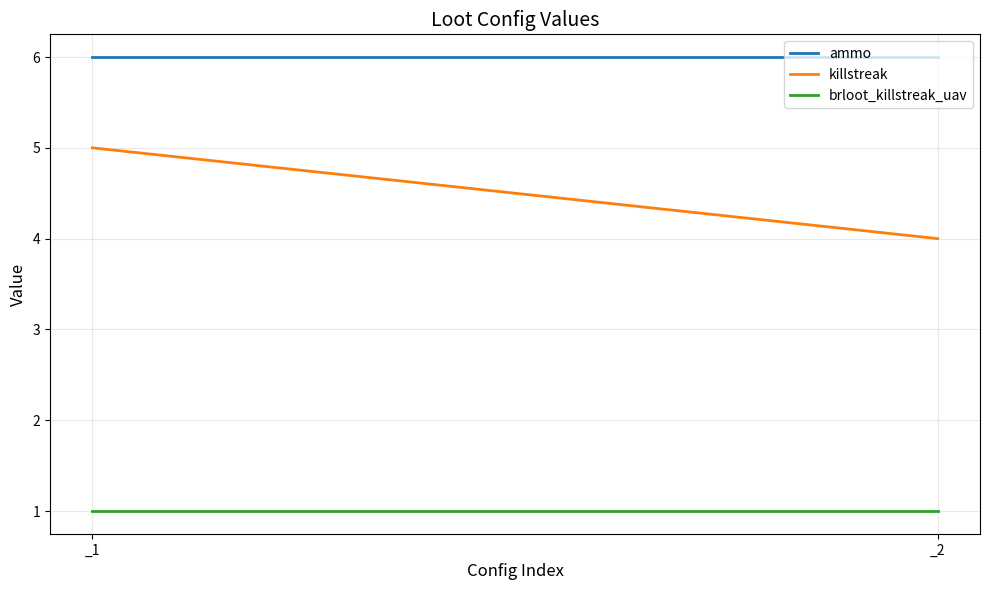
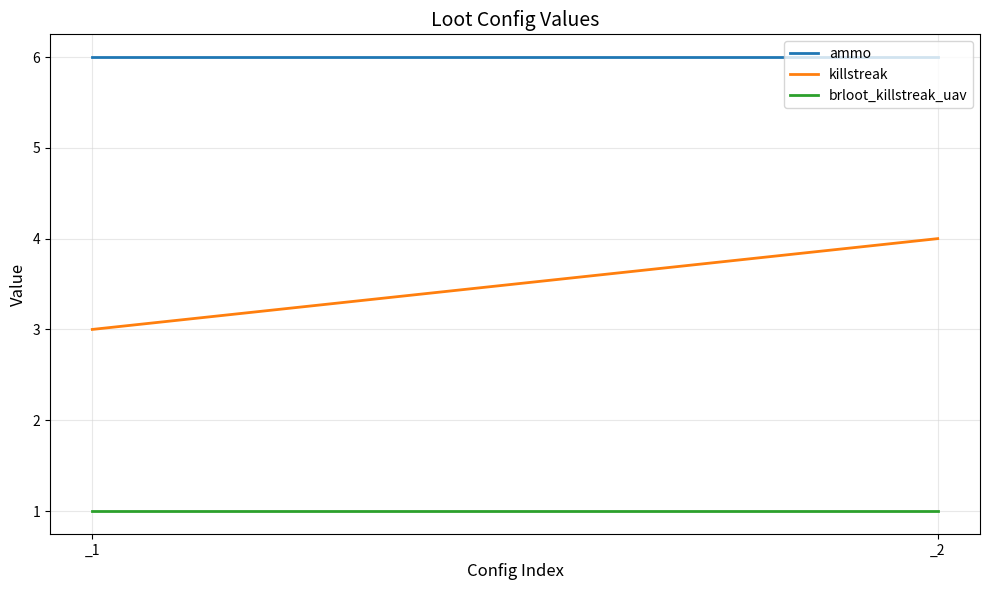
  {
    "ammo": {
      "_1": 6
    },
    "killstreak": {
-     "_1": 5,
+     "_1": 3,
      "_2": 4
    },
    "brloot_killstreak_uav": {
      "_1": 1,
      "_2": 1
    }
  }
